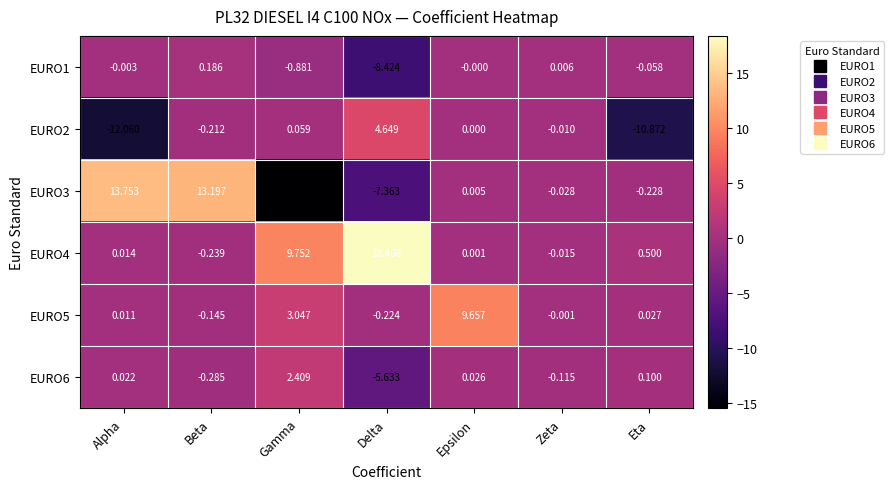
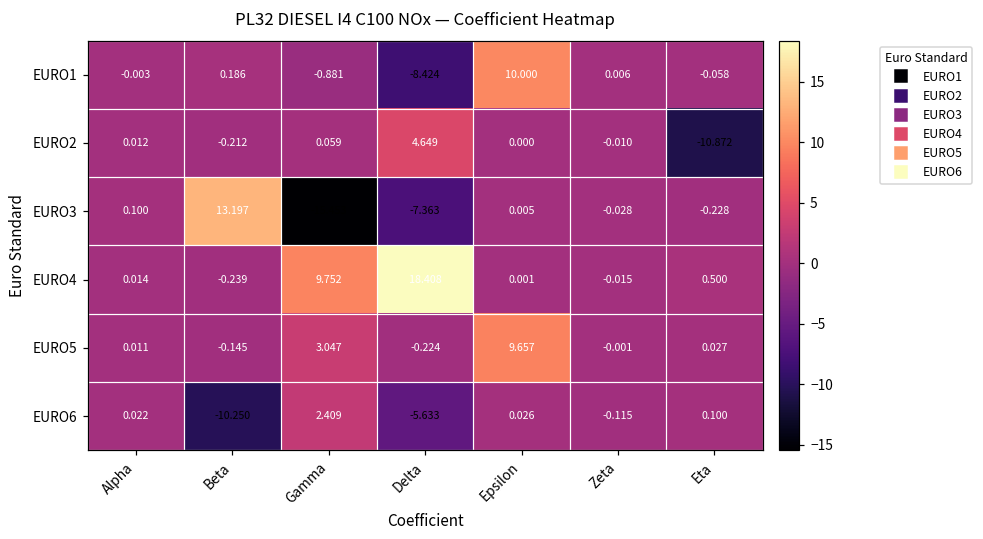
  {
    "EURO1": {
      "Alpha": -0.003,
      "Beta": 0.186,
      "Gamma": -0.881,
      "Delta": -8.424,
-     "Epsilon": -0.000,
+     "Epsilon": 10.000,
      "Zeta": 0.006,
      "Eta": -0.058
    },
    "EURO2": {
-     "Alpha": -12.060,
+     "Alpha": 0.012,
      "Beta": -0.212,
      "Gamma": 0.059,
      "Delta": 4.649,
      "Epsilon": 0.000,
      "Zeta": -0.010,
      "Eta": -10.872
    },
    "EURO3": {
-     "Alpha": 13.753,
+     "Alpha": 0.100,
      "Beta": 13.197,
      "Delta": -7.363,
      "Epsilon": 0.005,
      "Zeta": -0.028,
      "Eta": -0.228
    },
    "EURO4": {
      "Alpha": 0.014,
      "Beta": -0.239,
      "Gamma": 9.752,
      "Delta": 18.408,
      "Epsilon": 0.001,
      "Zeta": -0.015,
      "Eta": 0.500
    },
    "EURO5": {
      "Alpha": 0.011,
      "Beta": -0.145,
      "Gamma": 3.047,
      "Delta": -0.224,
      "Epsilon": 9.657,
      "Zeta": -0.001,
      "Eta": 0.027
    },
    "EURO6": {
      "Alpha": 0.022,
-     "Beta": -0.285,
+     "Beta": -10.250,
      "Gamma": 2.409,
      "Delta": -5.633,
      "Epsilon": 0.026,
      "Zeta": -0.115,
      "Eta": 0.100
    }
  }
